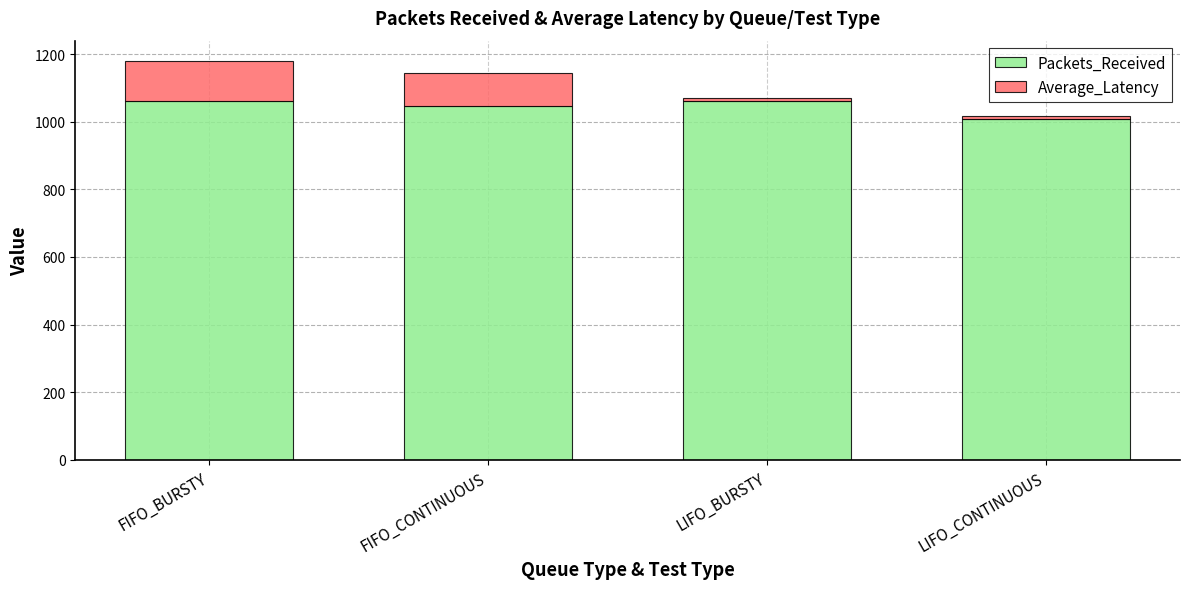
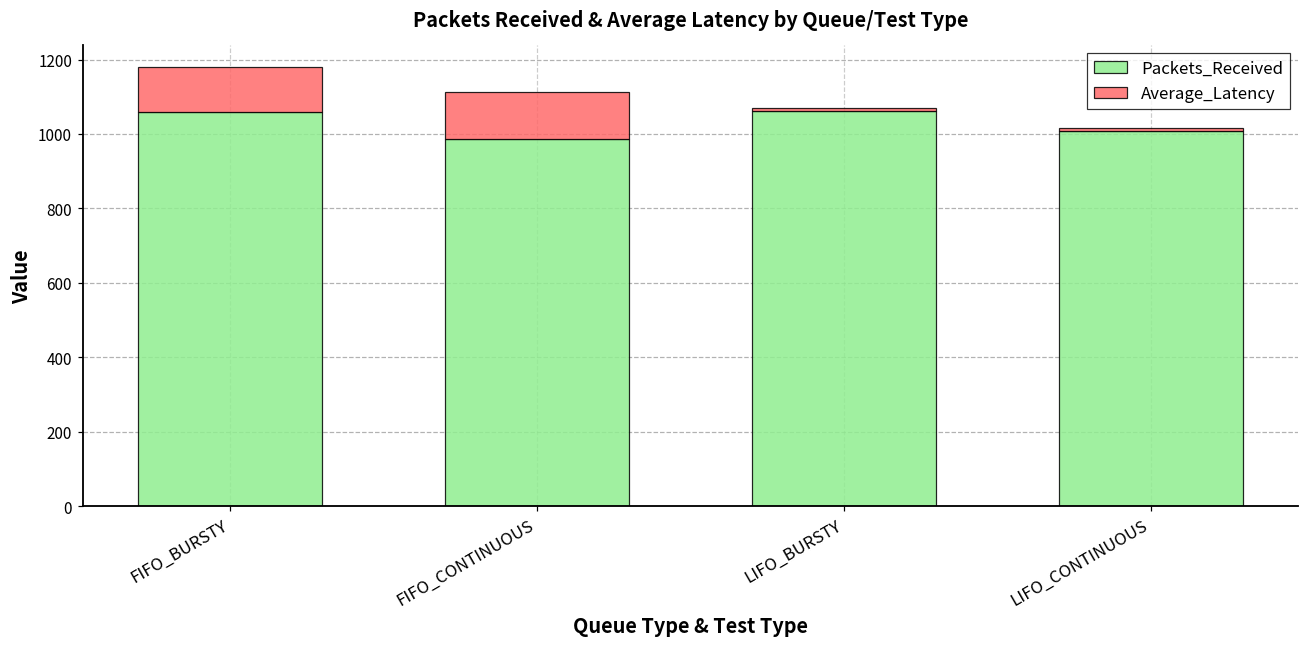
  {
    "Packets_Received": {
      "FIFO_BURSTY": 1060,
-     "FIFO_CONTINUOUS": 1050,
+     "FIFO_CONTINUOUS": 990,
      "LIFO_BURSTY": 1060,
      "LIFO_CONTINUOUS": 1010
    },
    "Average_Latency": {
      "FIFO_BURSTY": 120,
-     "FIFO_CONTINUOUS": 100,
+     "FIFO_CONTINUOUS": 130,
      "LIFO_BURSTY": 10,
      "LIFO_CONTINUOUS": 10
    }
  }
